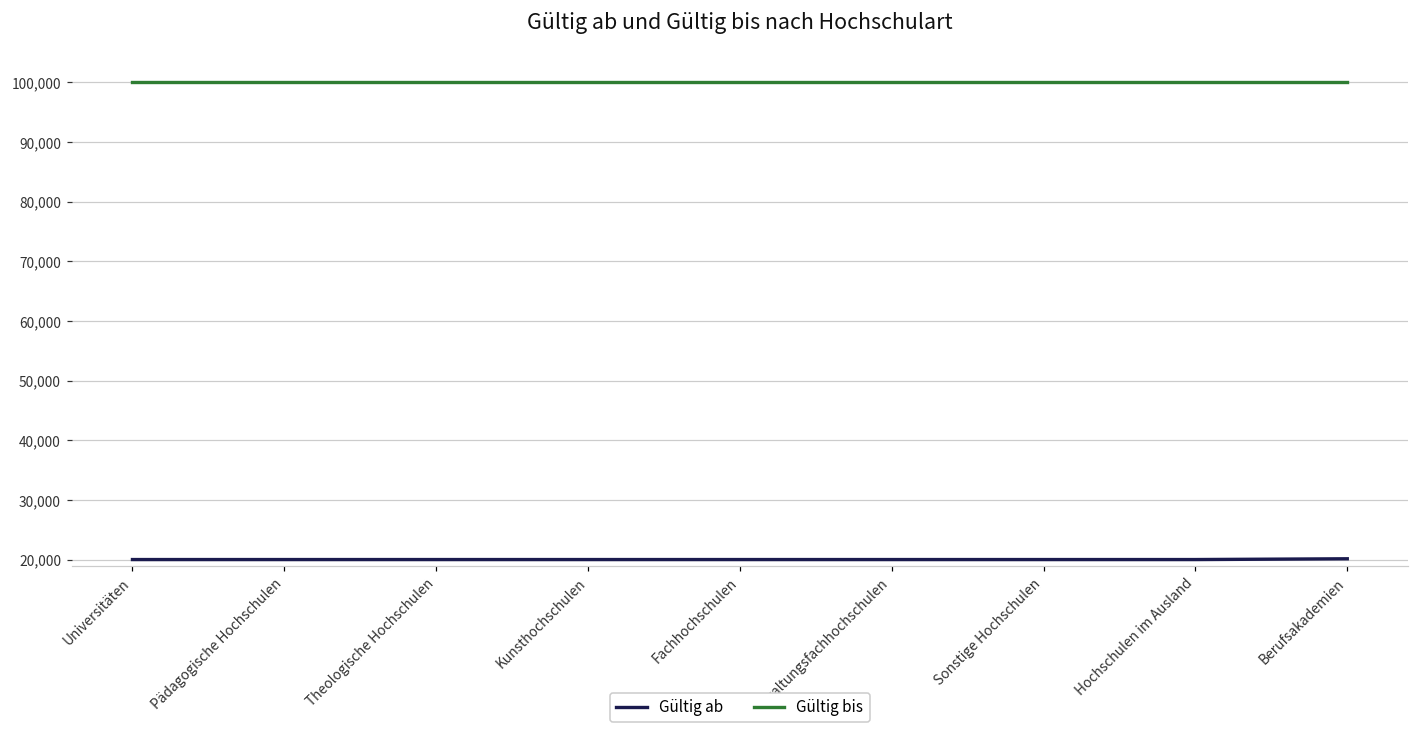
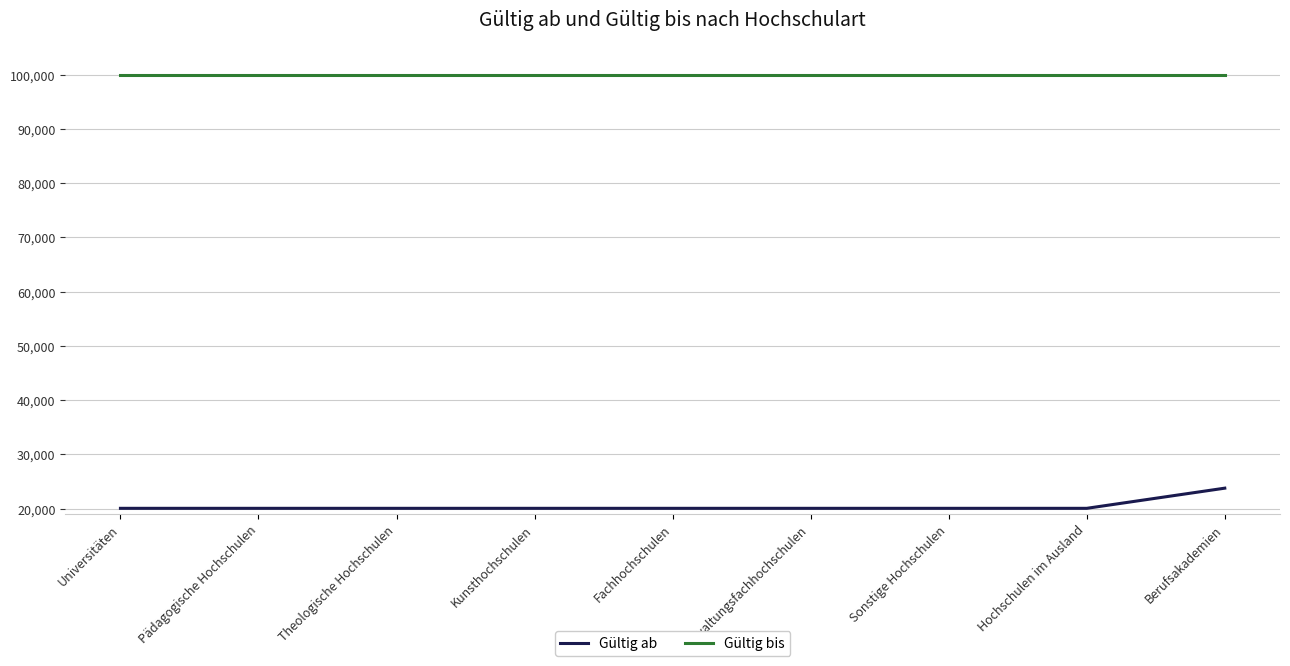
  {
    "Gültig ab": {
      "Universitäten": "20,000",
      "Pädagogische Hochschulen": "20,000",
      "Theologische Hochschulen": "20,000",
      "Kunsthochschulen": "20,000",
      "Fachhochschulen": "20,000",
      "Verwaltungsfachhochschulen": "20,000",
      "Sonstige Hochschulen": "20,000",
      "Hochschulen im Ausland": "20,000",
-     "Berufsakademien": "20,000"
+     "Berufsakademien": "24,000"
    },
    "Gültig bis": {
      "Universitäten": "100,000",
      "Pädagogische Hochschulen": "100,000",
      "Theologische Hochschulen": "100,000",
      "Kunsthochschulen": "100,000",
      "Fachhochschulen": "100,000",
      "Verwaltungsfachhochschulen": "100,000",
      "Sonstige Hochschulen": "100,000",
      "Hochschulen im Ausland": "100,000",
      "Berufsakademien": "100,000"
    }
  }
